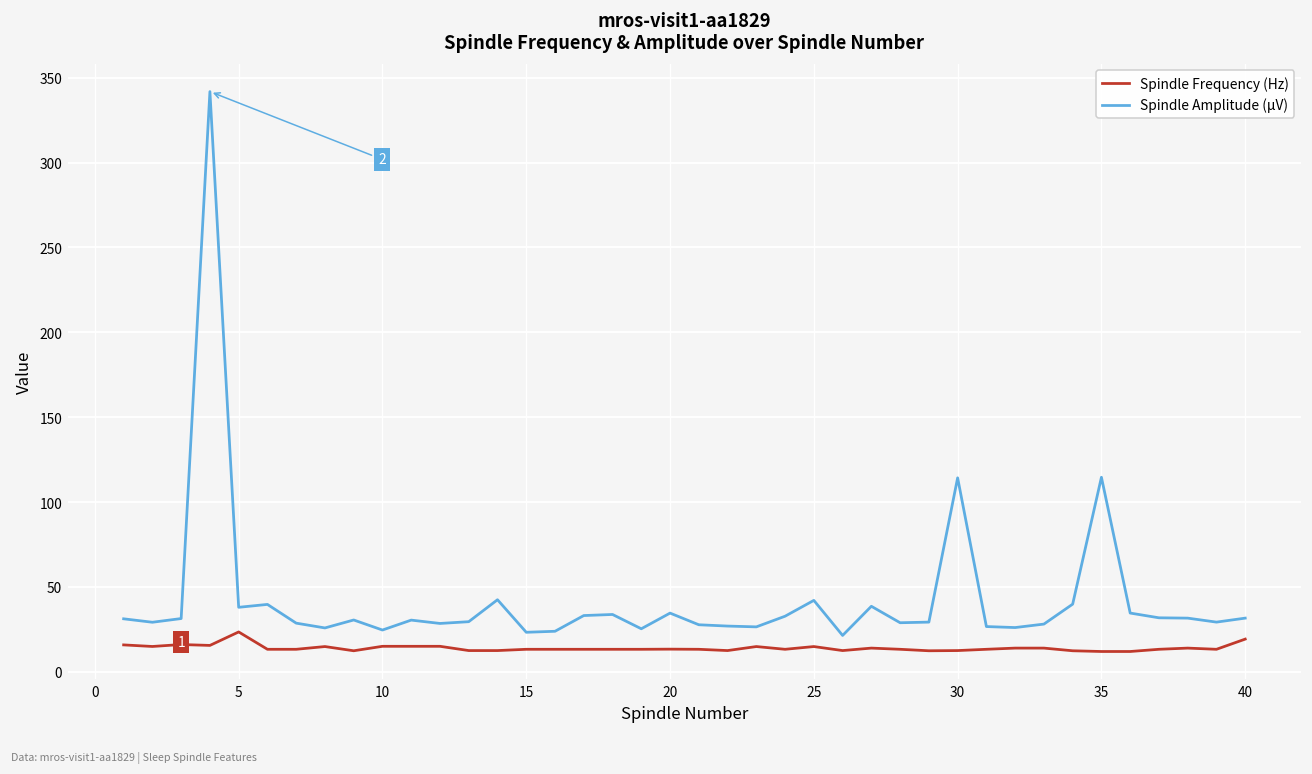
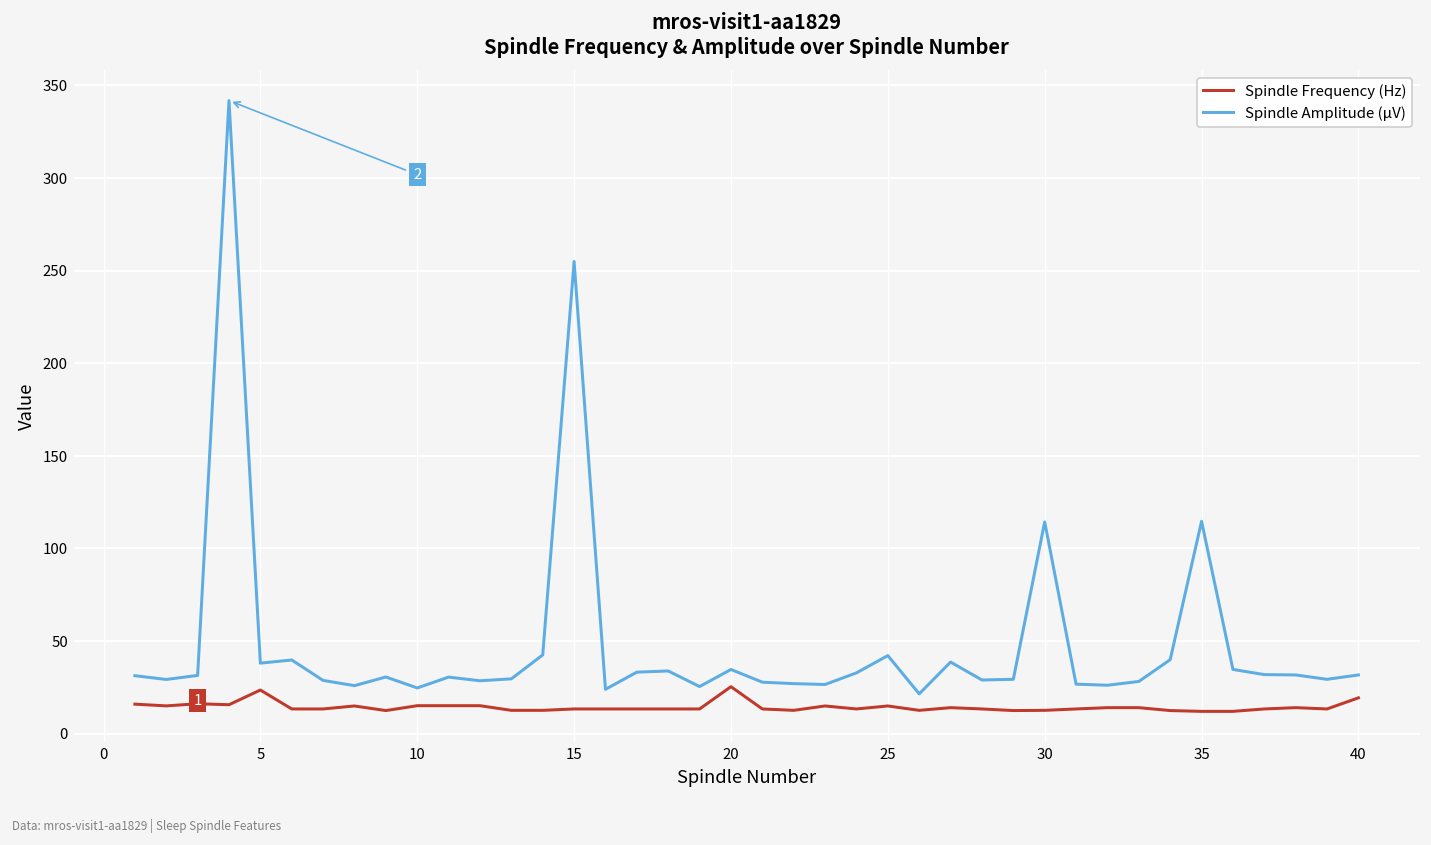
  {
    "Spindle Frequency (Hz)": {
      "5": 24,
      "10": 15,
      "15": 13,
-     "20": 13,
+     "20": 25,
      "25": 15,
      "30": 13,
      "35": 12,
      "40": 19
    },
    "Spindle Amplitude (μV)": {
      "5": 38,
      "10": 25,
-     "15": 23,
+     "15": 255,
      "20": 35,
      "25": 42,
      "30": 114,
      "35": 115,
      "40": 32
    }
  }
